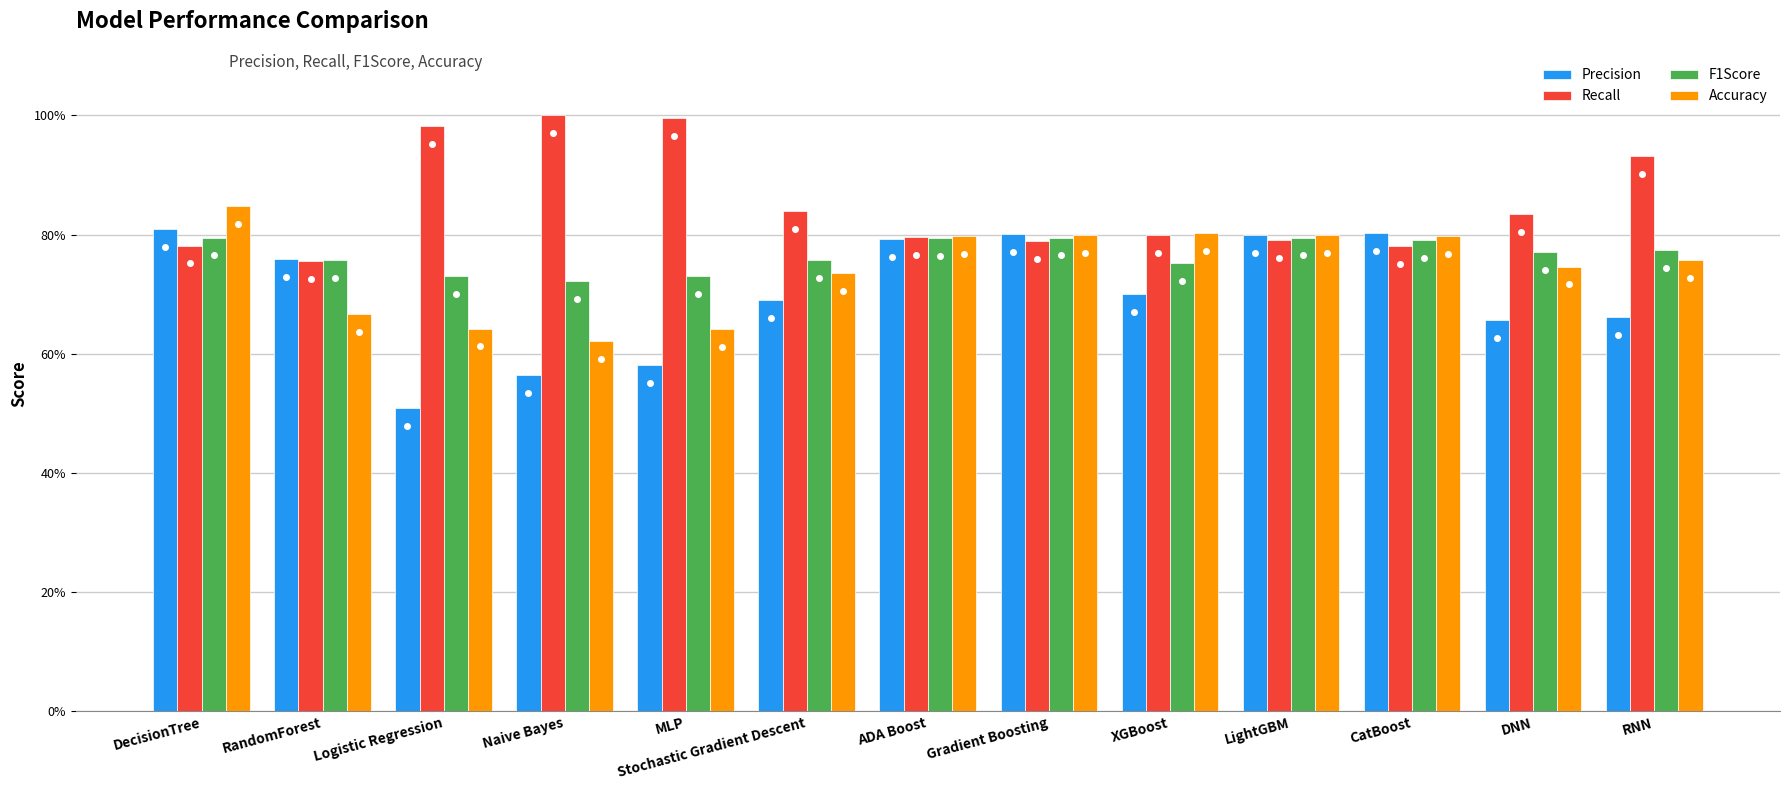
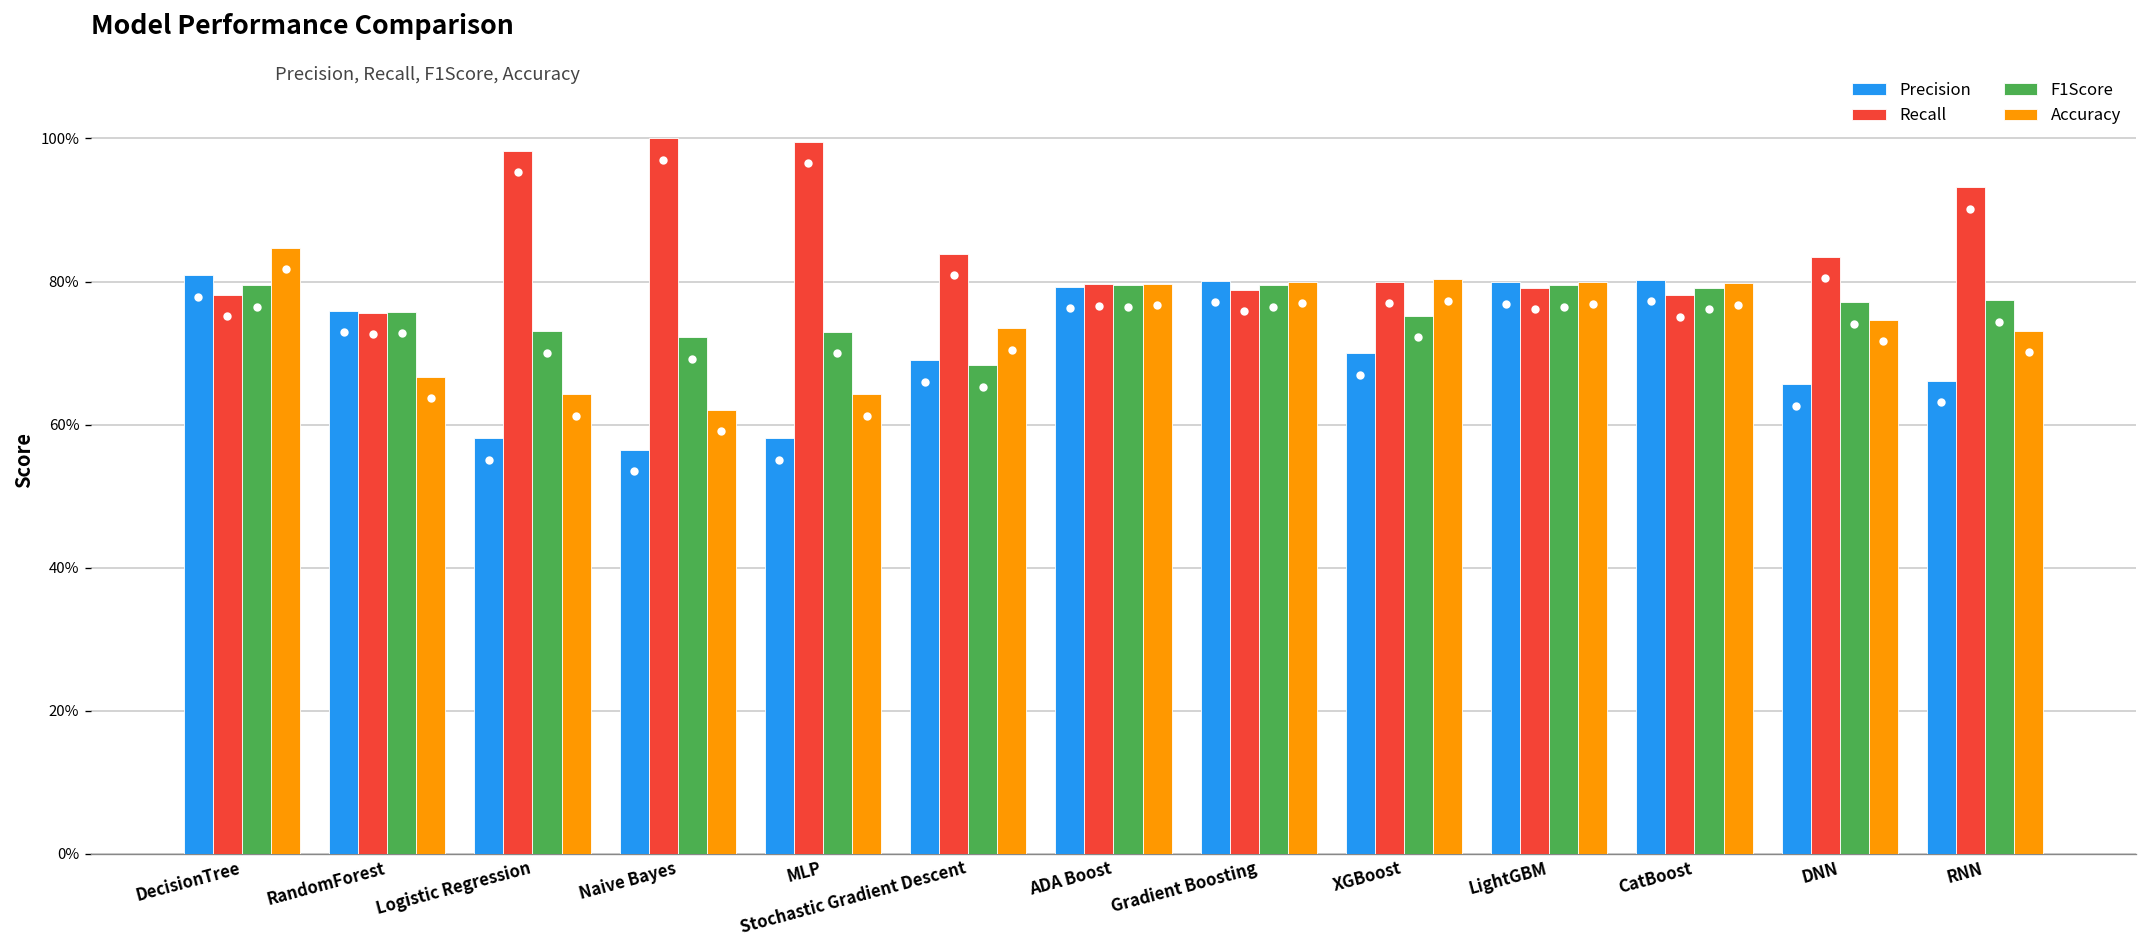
  {
    "Precision": {
      "DecisionTree": "81%",
      "RandomForest": "76%",
-     "Logistic Regression": "51%",
+     "Logistic Regression": "58%",
      "Naive Bayes": "56%",
      "MLP": "58%",
      "Stochastic Gradient Descent": "69%",
      "ADA Boost": "79%",
      "Gradient Boosting": "80%",
      "XGBoost": "70%",
      "LightGBM": "80%",
      "CatBoost": "80%",
      "DNN": "66%",
      "RNN": "66%"
    },
    "Recall": {
      "DecisionTree": "78%",
      "RandomForest": "76%",
      "Logistic Regression": "98%",
      "Naive Bayes": "100%",
      "MLP": "100%",
      "Stochastic Gradient Descent": "84%",
      "ADA Boost": "80%",
      "Gradient Boosting": "79%",
      "XGBoost": "80%",
      "LightGBM": "79%",
      "CatBoost": "78%",
      "DNN": "83%",
      "RNN": "93%"
    },
    "F1Score": {
      "DecisionTree": "80%",
      "RandomForest": "76%",
      "Logistic Regression": "73%",
      "Naive Bayes": "72%",
      "MLP": "73%",
-     "Stochastic Gradient Descent": "76%",
+     "Stochastic Gradient Descent": "68%",
      "ADA Boost": "79%",
      "Gradient Boosting": "79%",
      "XGBoost": "75%",
      "LightGBM": "79%",
      "CatBoost": "79%",
      "DNN": "77%",
      "RNN": "77%"
    },
    "Accuracy": {
      "DecisionTree": "85%",
      "RandomForest": "67%",
      "Logistic Regression": "64%",
      "Naive Bayes": "62%",
      "MLP": "64%",
      "Stochastic Gradient Descent": "73%",
      "ADA Boost": "80%",
      "Gradient Boosting": "80%",
      "XGBoost": "80%",
      "LightGBM": "80%",
      "CatBoost": "80%",
      "DNN": "75%",
-     "RNN": "76%"
+     "RNN": "73%"
    }
  }
